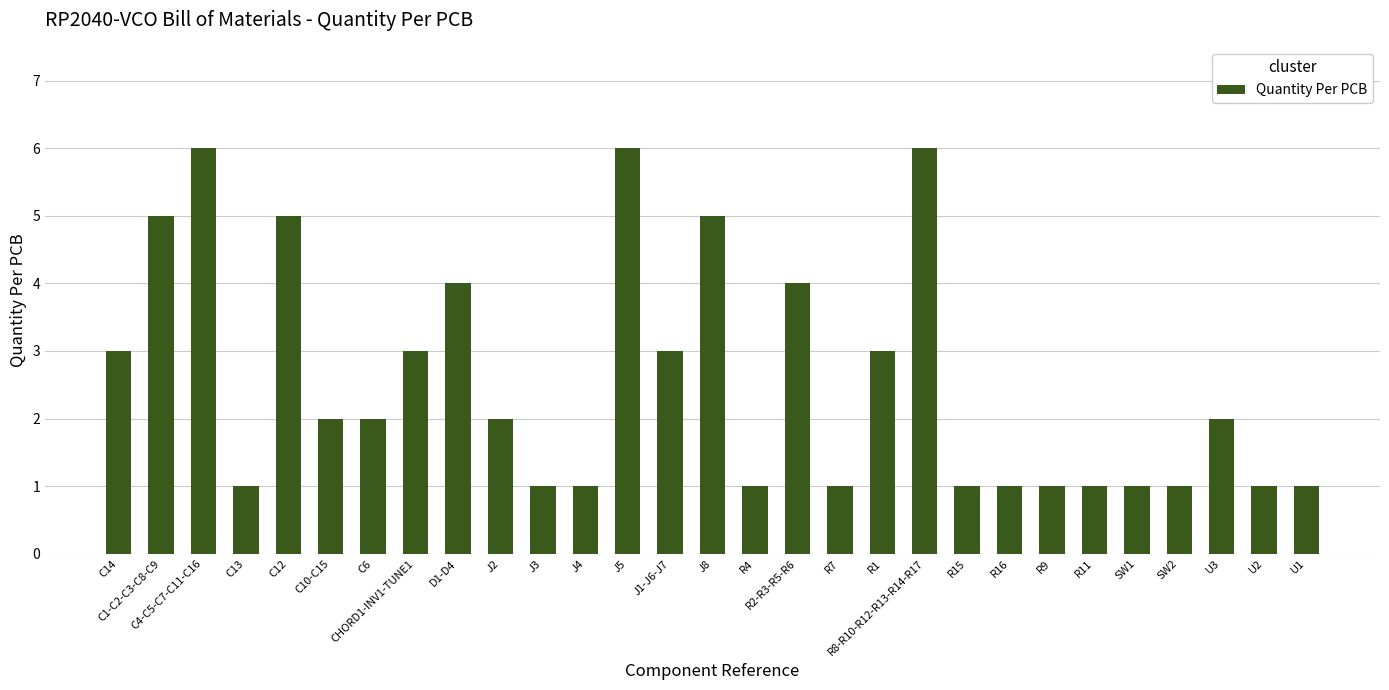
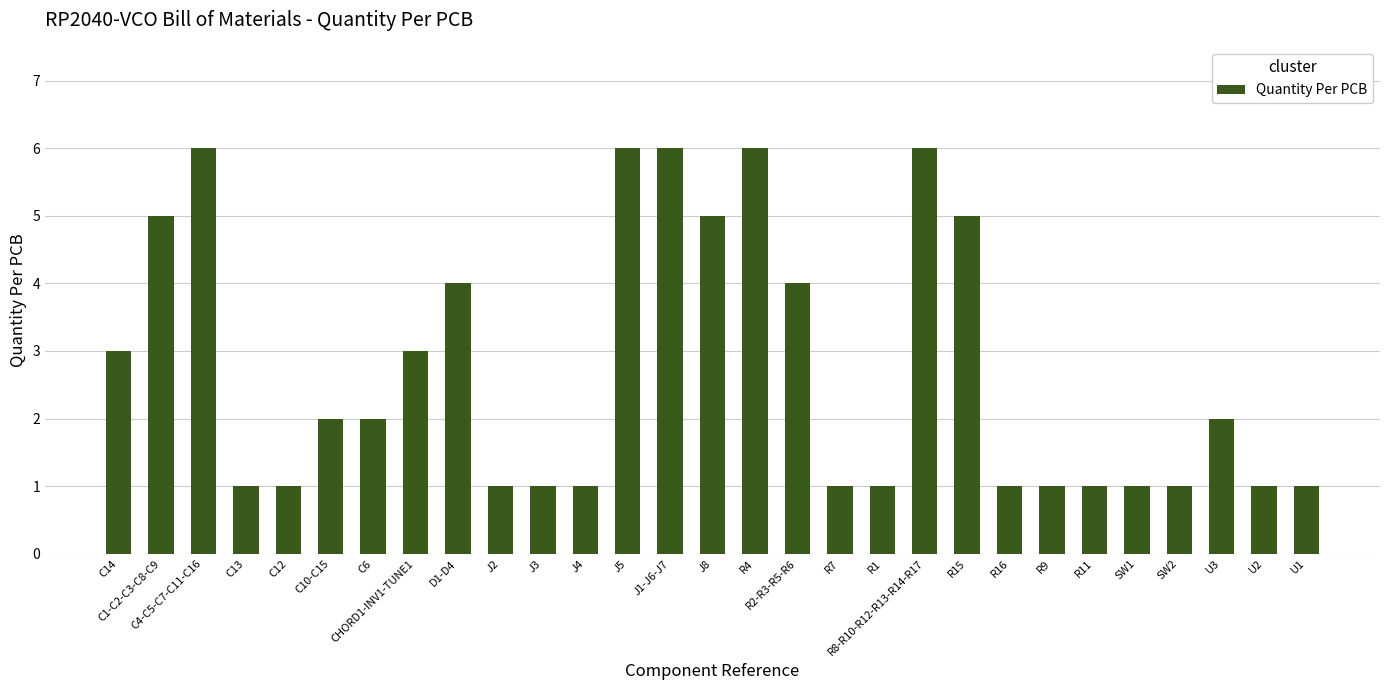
  {
    "C14": 3,
    "C1-C2-C3-C8-C9": 5,
    "C4-C5-C7-C11-C16": 6,
    "C13": 1,
-   "C12": 5,
+   "C12": 1,
    "C10-C15": 2,
    "C6": 2,
    "CHORD1-INV1-TUNE1": 3,
    "D1-D4": 4,
-   "J2": 2,
+   "J2": 1,
    "J3": 1,
    "J4": 1,
    "J5": 6,
-   "J1-J6-J7": 3,
+   "J1-J6-J7": 6,
    "J8": 5,
-   "R4": 1,
+   "R4": 6,
    "R2-R3-R5-R6": 4,
    "R7": 1,
-   "R1": 3,
+   "R1": 1,
    "R8-R10-R12-R13-R14-R17": 6,
-   "R15": 1,
+   "R15": 5,
    "R16": 1,
    "R9": 1,
    "R11": 1,
    "SW1": 1,
    "SW2": 1,
    "U3": 2,
    "U2": 1,
    "U1": 1
  }
